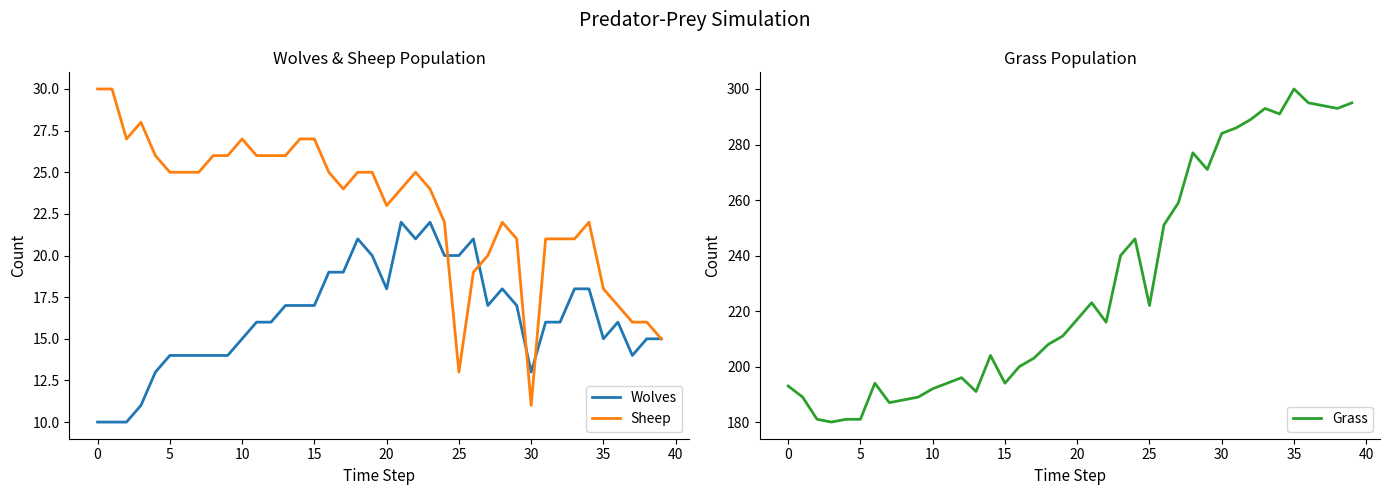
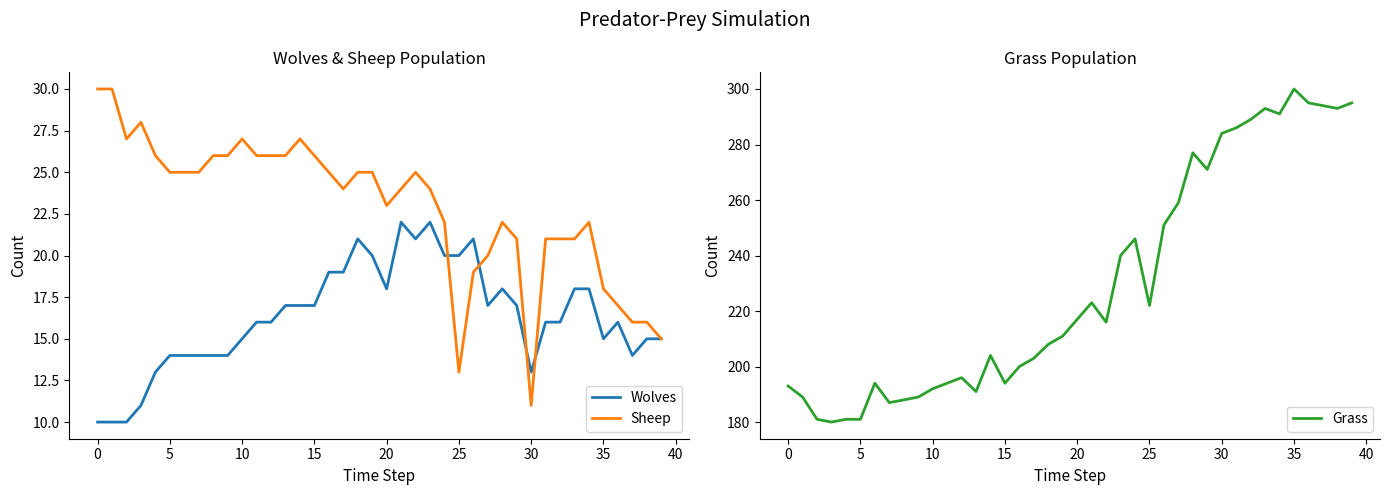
  {
    "Wolves & Sheep Population": {
      "Wolves": {
        "0": 10,
        "5": 14,
        "10": 15,
        "15": 17,
        "20": 18,
        "25": 20,
        "30": 13,
        "35": 15
      },
      "Sheep": {
        "0": 30,
        "5": 25,
        "10": 27,
-       "15": 27,
+       "15": 26,
        "20": 23,
        "25": 13,
        "30": 11,
        "35": 18
      }
    },
    "Grass Population": {
      "0": 193,
      "5": 181,
      "10": 192,
      "15": 194,
      "20": 217,
      "25": 222,
      "30": 284,
      "35": 300
    }
  }
